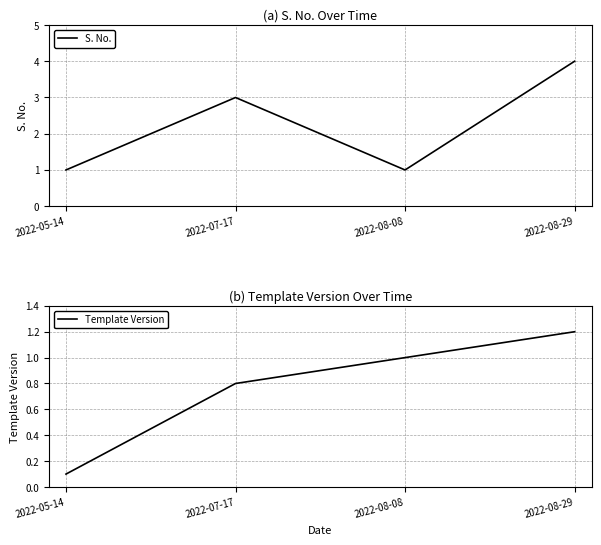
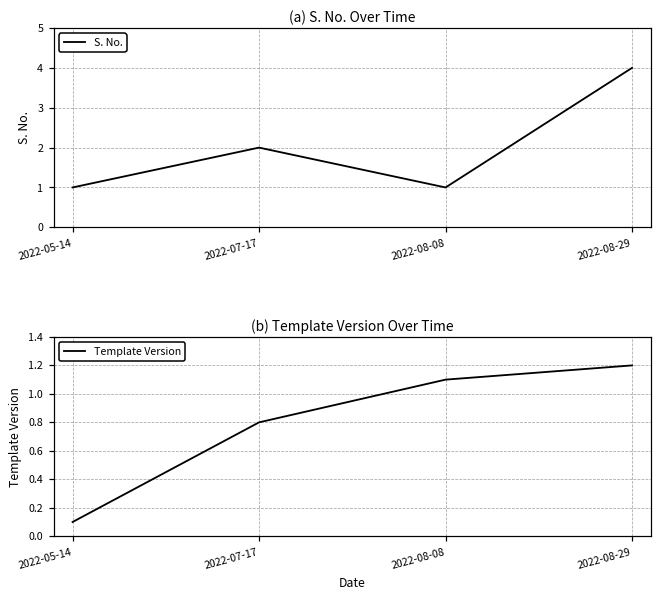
  {
    "(a) S. No. Over Time": {
      "2022-05-14": 1,
-     "2022-07-17": 3,
+     "2022-07-17": 2,
      "2022-08-08": 1,
      "2022-08-29": 4
    },
    "(b) Template Version Over Time": {
      "2022-05-14": 0.1,
      "2022-07-17": 0.8,
-     "2022-08-08": 1.0,
+     "2022-08-08": 1.1,
      "2022-08-29": 1.2
    }
  }
